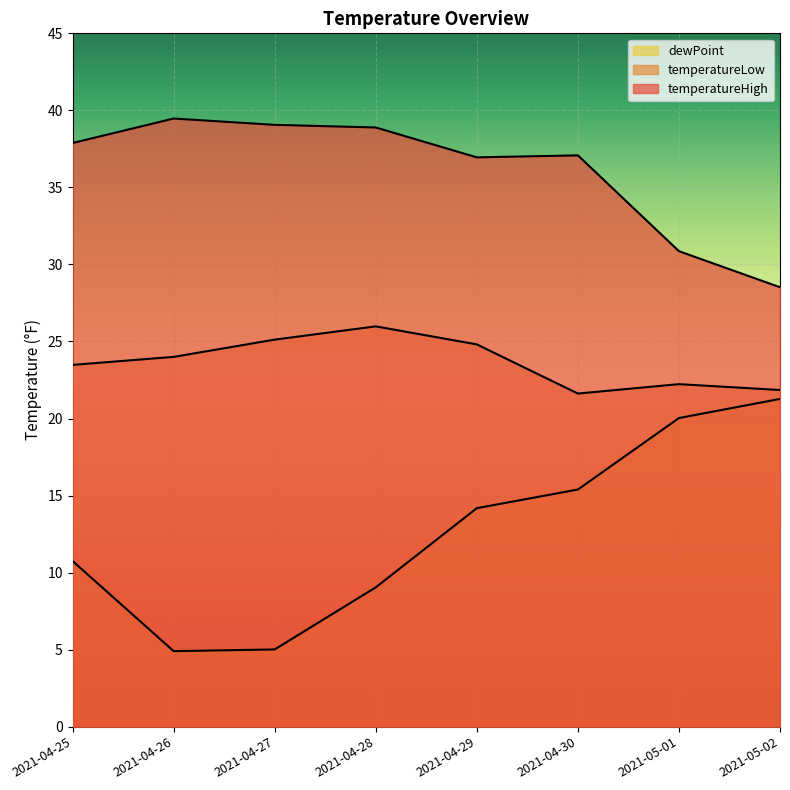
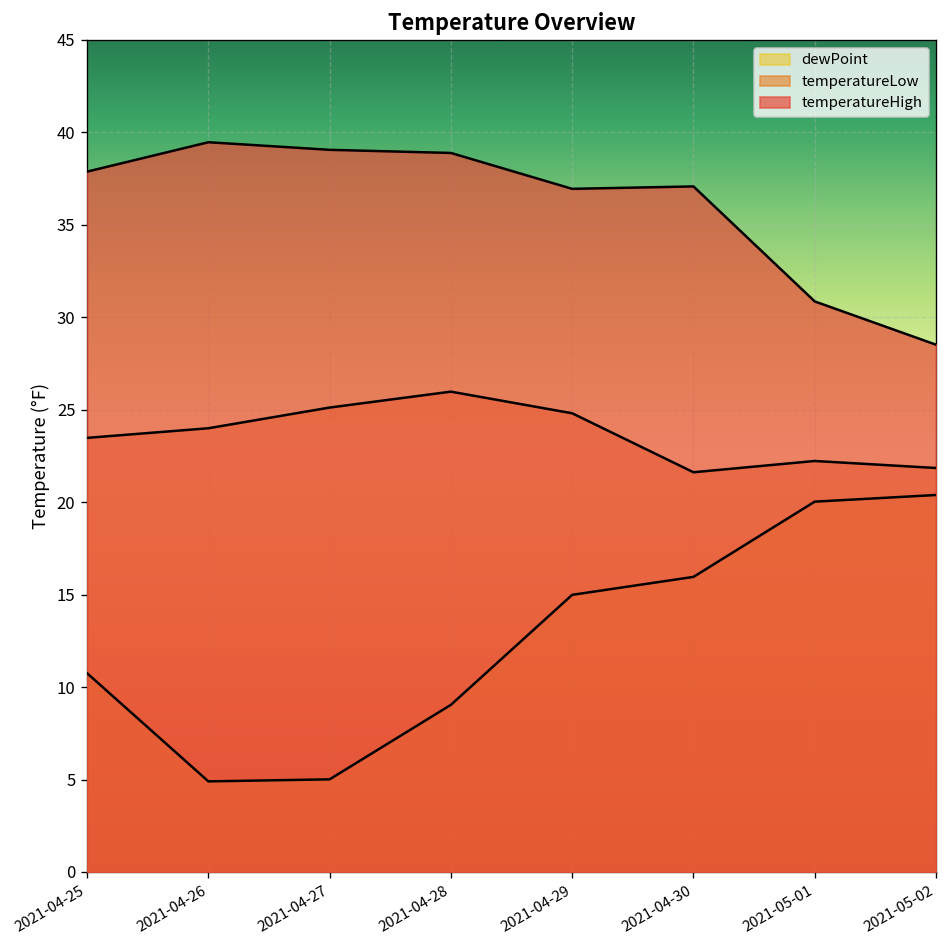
  {
    "dewPoint": {
      "2021-04-25": 10.8,
      "2021-04-26": 4.9,
      "2021-04-27": 5.0,
      "2021-04-28": 9.0,
-     "2021-04-29": 14.2,
-     "2021-04-30": 15.4,
+     "2021-04-29": 15.0,
+     "2021-04-30": 16.0,
      "2021-05-01": 20.0,
-     "2021-05-02": 21.3
+     "2021-05-02": 20.4
    }
  }
